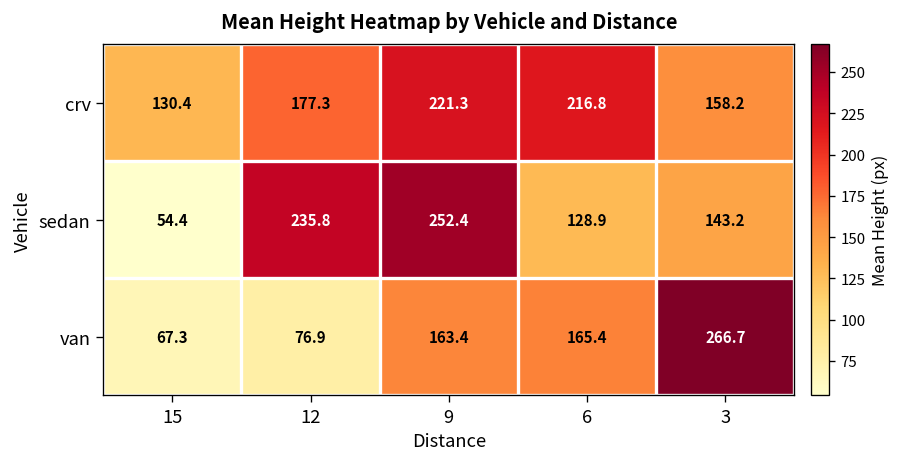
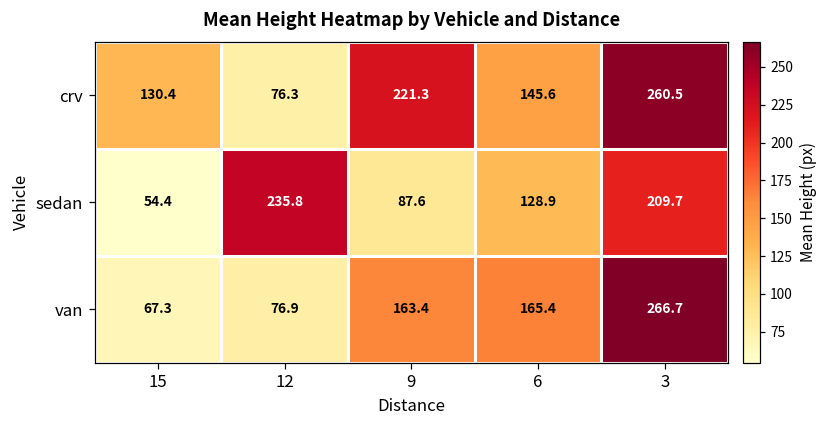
  {
    "crv": {
      "15": 130.4,
-     "12": 177.3,
+     "12": 76.3,
      "9": 221.3,
-     "6": 216.8,
-     "3": 158.2
+     "6": 145.6,
+     "3": 260.5
    },
    "sedan": {
      "15": 54.4,
      "12": 235.8,
-     "9": 252.4,
+     "9": 87.6,
      "6": 128.9,
-     "3": 143.2
+     "3": 209.7
    },
    "van": {
      "15": 67.3,
      "12": 76.9,
      "9": 163.4,
      "6": 165.4,
      "3": 266.7
    }
  }
